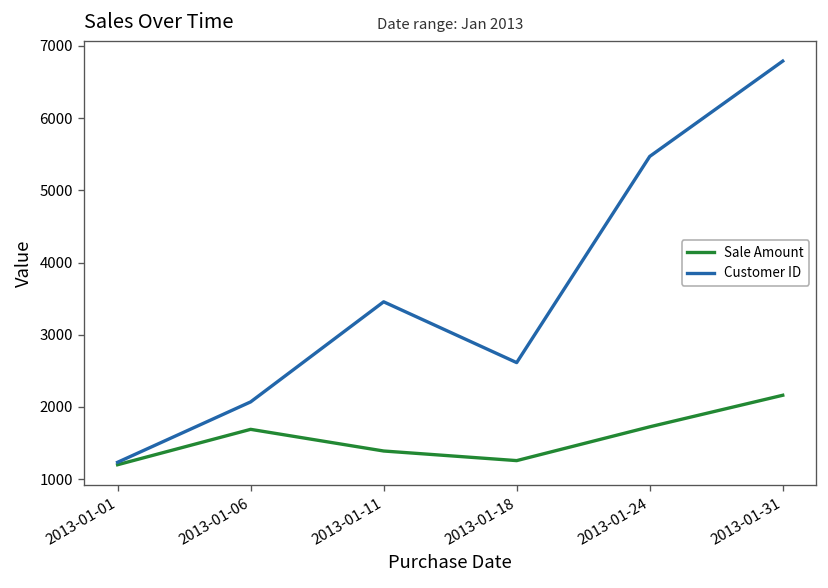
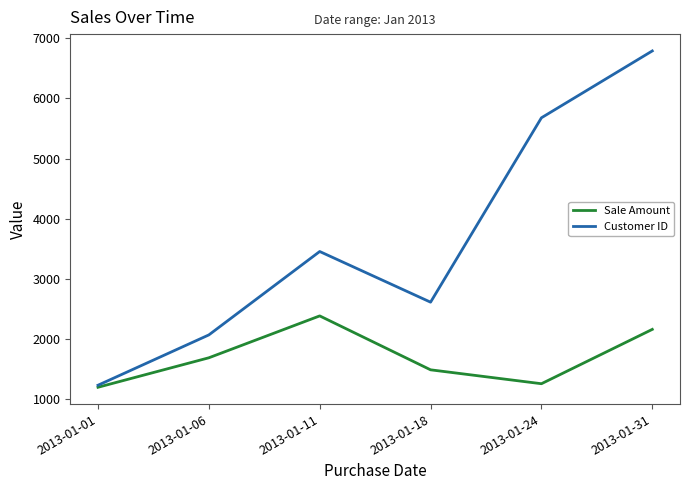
  {
    "Sale Amount": {
      "2013-01-06": 1700,
-     "2013-01-11": 1400,
-     "2013-01-18": 1300,
-     "2013-01-24": 1700,
+     "2013-01-11": 2400,
+     "2013-01-18": 1500,
+     "2013-01-24": 1300,
      "2013-01-31": 2200
    },
    "Customer ID": {
      "2013-01-06": 2100,
      "2013-01-11": 3500,
      "2013-01-18": 2600,
-     "2013-01-24": 5500,
+     "2013-01-24": 5700,
      "2013-01-31": 6800
    }
  }
